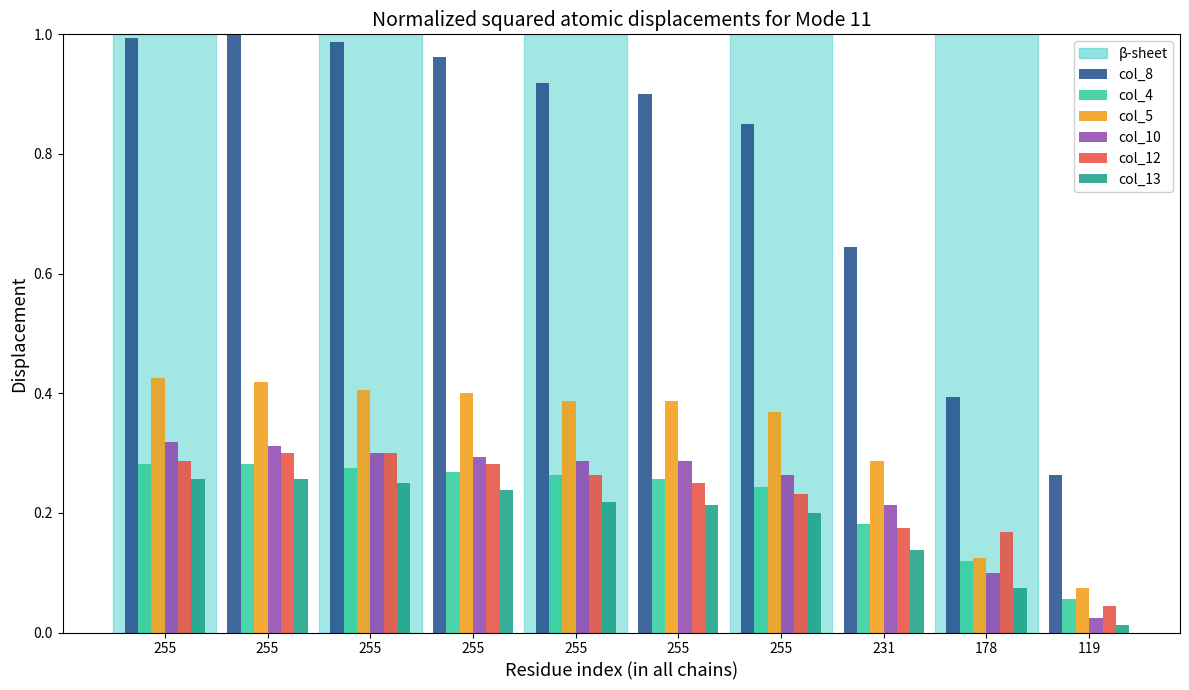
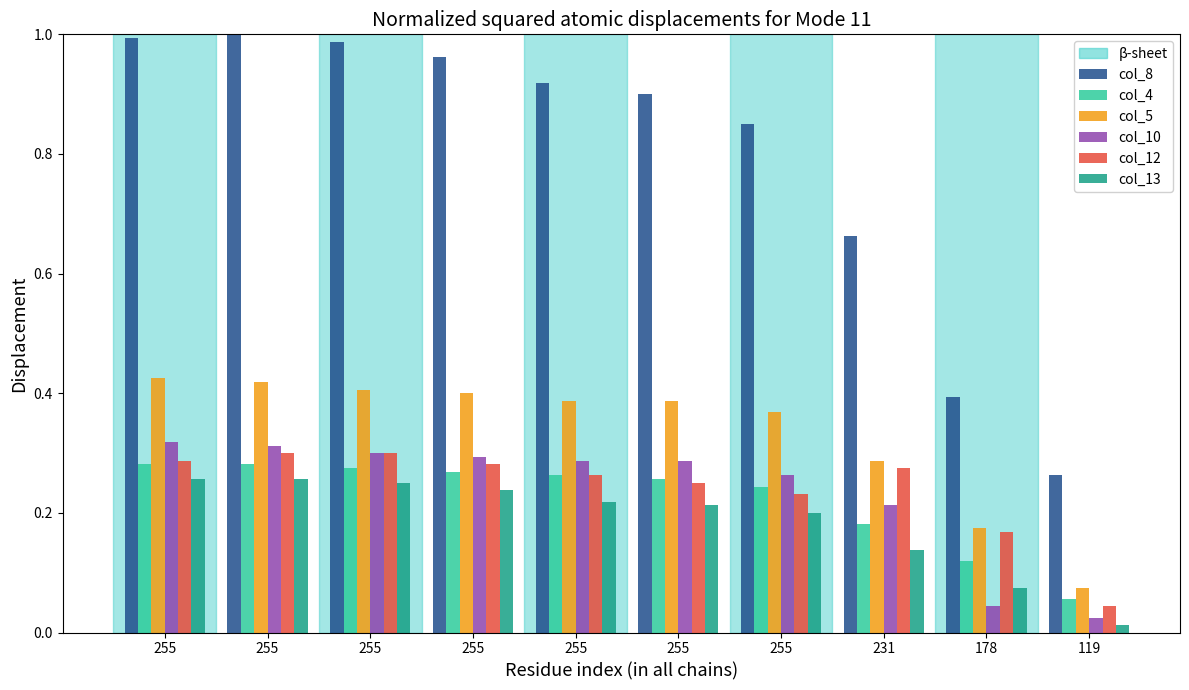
  {
    "col_8": {
-     "231": 0.64,
+     "231": 0.66,
      "178": 0.39,
      "119": 0.26
    },
    "col_5": {
      "231": 0.29,
-     "178": 0.13,
+     "178": 0.18,
      "119": 0.08
    },
    "col_10": {
      "231": 0.21,
-     "178": 0.10,
+     "178": 0.04,
      "119": 0.03
    },
    "col_12": {
-     "231": 0.18,
+     "231": 0.28,
      "178": 0.17,
      "119": 0.04
    }
  }
